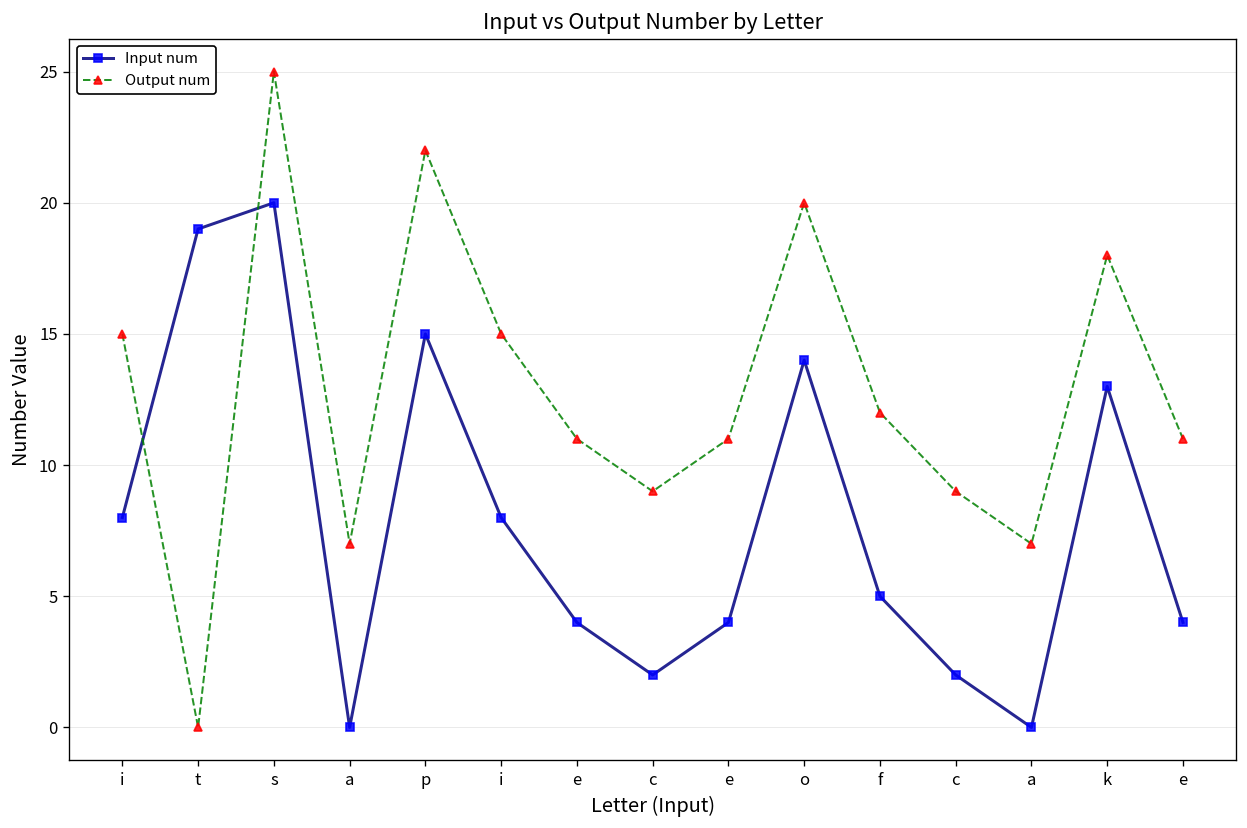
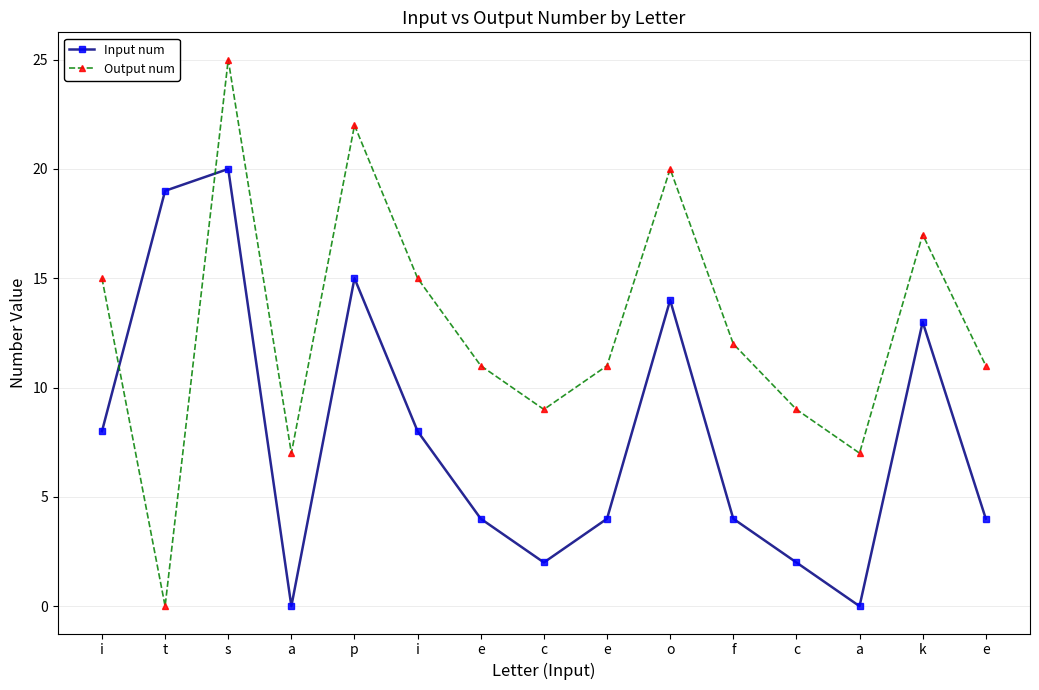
  {
    "Input num": {
      "t": 19,
      "s": 20,
      "p": 15,
      "o": 14,
-     "f": 5,
+     "f": 4,
      "k": 13
    },
    "Output num": {
      "t": 0,
      "s": 25,
      "p": 22,
      "o": 20,
      "f": 12,
-     "k": 18
+     "k": 17
    }
  }
